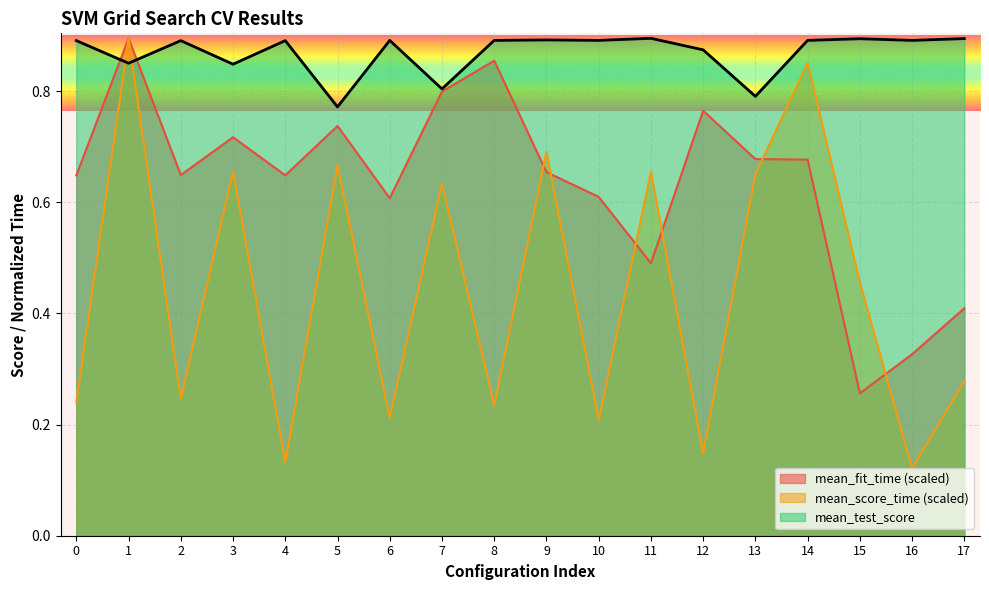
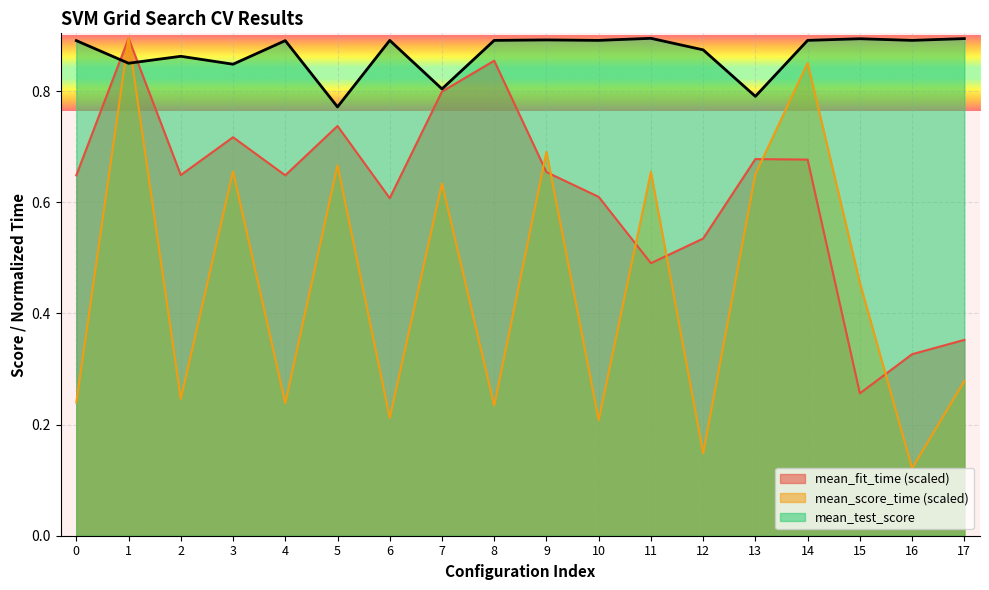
  {
    "mean_fit_time (scaled)": {
      "0": 0.65,
      "2": 0.65,
      "3": 0.72,
      "4": 0.65,
      "5": 0.74,
      "6": 0.61,
      "7": 0.80,
      "8": 0.85,
      "9": 0.65,
      "10": 0.61,
      "11": 0.49,
-     "12": 0.76,
+     "12": 0.53,
      "13": 0.68,
      "14": 0.68,
      "15": 0.26,
      "16": 0.33,
-     "17": 0.41
+     "17": 0.35
    },
    "mean_score_time (scaled)": {
      "0": 0.24,
      "2": 0.25,
      "3": 0.66,
-     "4": 0.13,
+     "4": 0.24,
      "5": 0.67,
      "6": 0.21,
      "7": 0.63,
      "8": 0.23,
      "9": 0.69,
      "10": 0.21,
      "11": 0.65,
      "12": 0.15,
      "13": 0.65,
      "14": 0.85,
      "15": 0.46,
      "17": 0.28
    },
    "mean_test_score": {
      "0": 0.89,
      "1": 0.85,
-     "2": 0.89,
+     "2": 0.86,
      "3": 0.85,
      "4": 0.89,
      "5": 0.77,
      "6": 0.89,
      "7": 0.80,
      "8": 0.89,
      "9": 0.89,
      "10": 0.89,
      "11": 0.89,
      "12": 0.87,
      "13": 0.79,
      "14": 0.89,
      "15": 0.89,
      "16": 0.89,
      "17": 0.89
    }
  }
